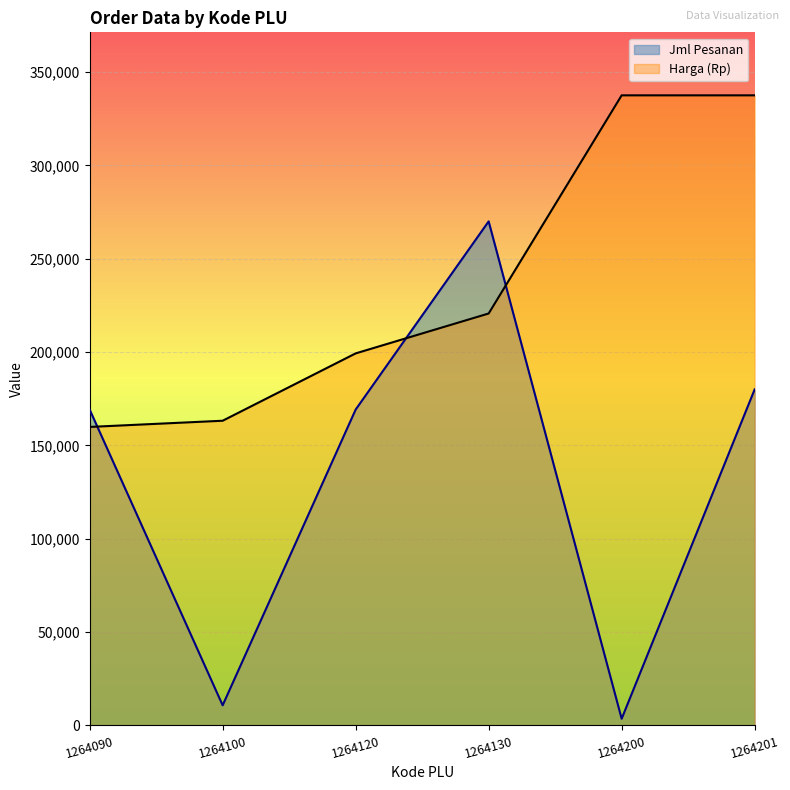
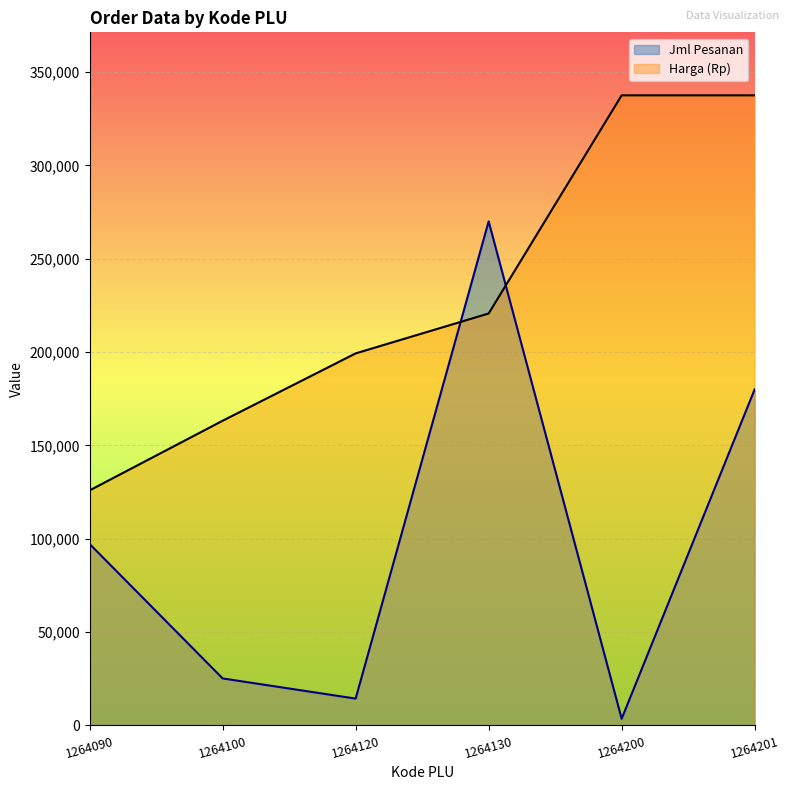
  {
    "Jml Pesanan": {
-     "1264090": "169,000",
-     "1264100": "11,000",
-     "1264120": "169,000",
+     "1264090": "97,000",
+     "1264100": "25,000",
+     "1264120": "14,000",
      "1264130": "270,000",
      "1264200": "4,000",
      "1264201": "180,000"
    },
    "Harga (Rp)": {
-     "1264090": "160,000",
+     "1264090": "126,000",
      "1264100": "163,000",
      "1264120": "199,000",
      "1264130": "221,000",
      "1264200": "338,000",
      "1264201": "338,000"
    }
  }
